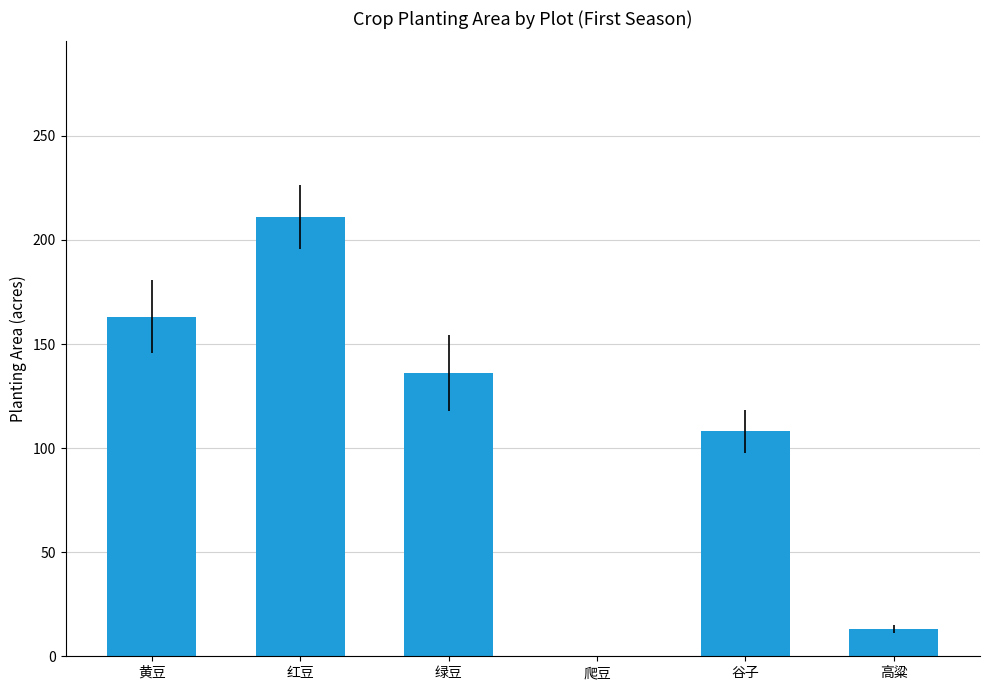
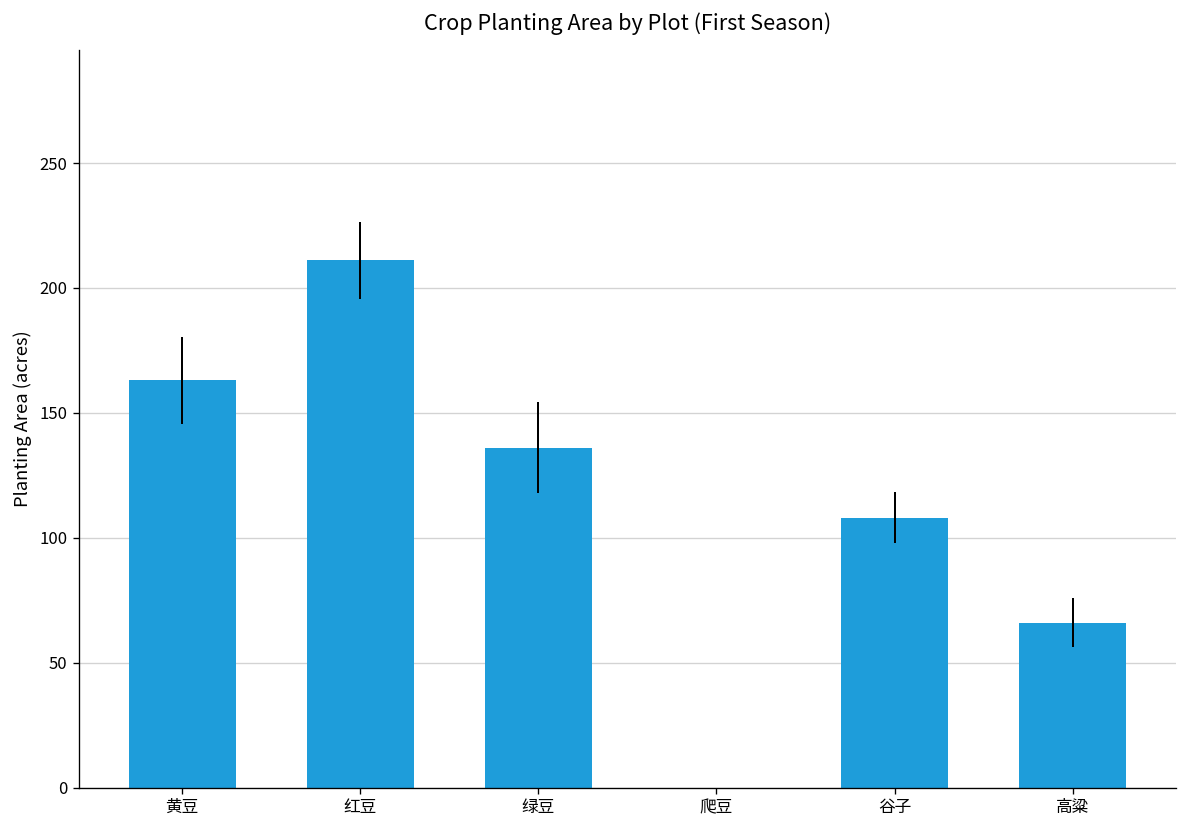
  {
    "黄豆": 163,
    "红豆": 211,
    "绿豆": 136,
    "爬豆": 0,
    "谷子": 108,
-   "高粱": 13
+   "高粱": 66
  }
